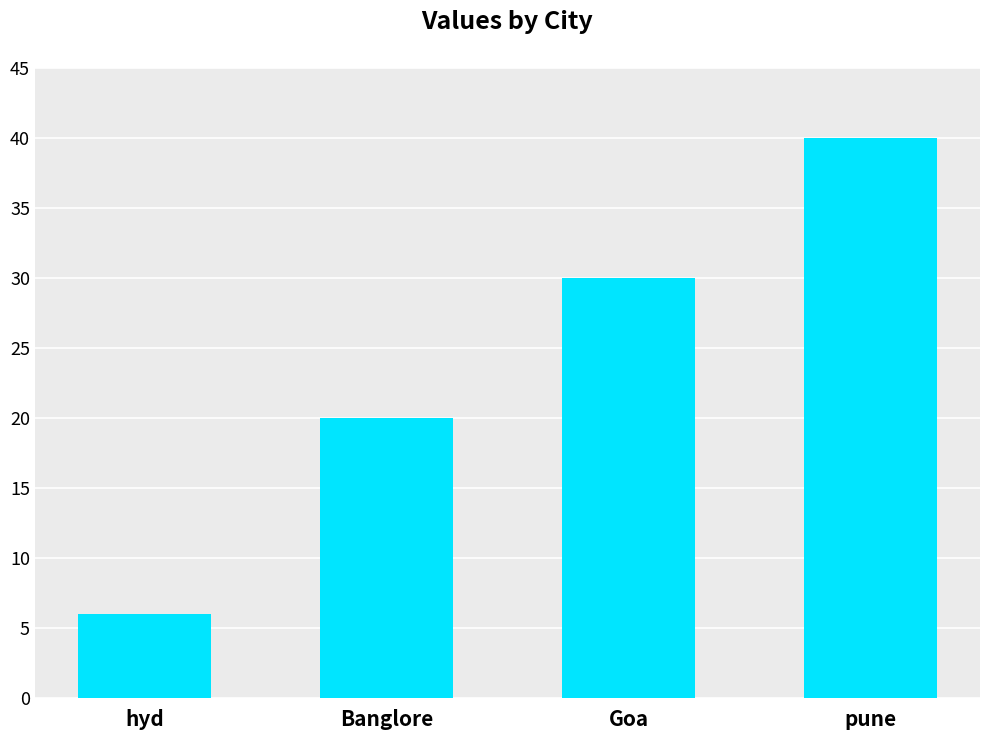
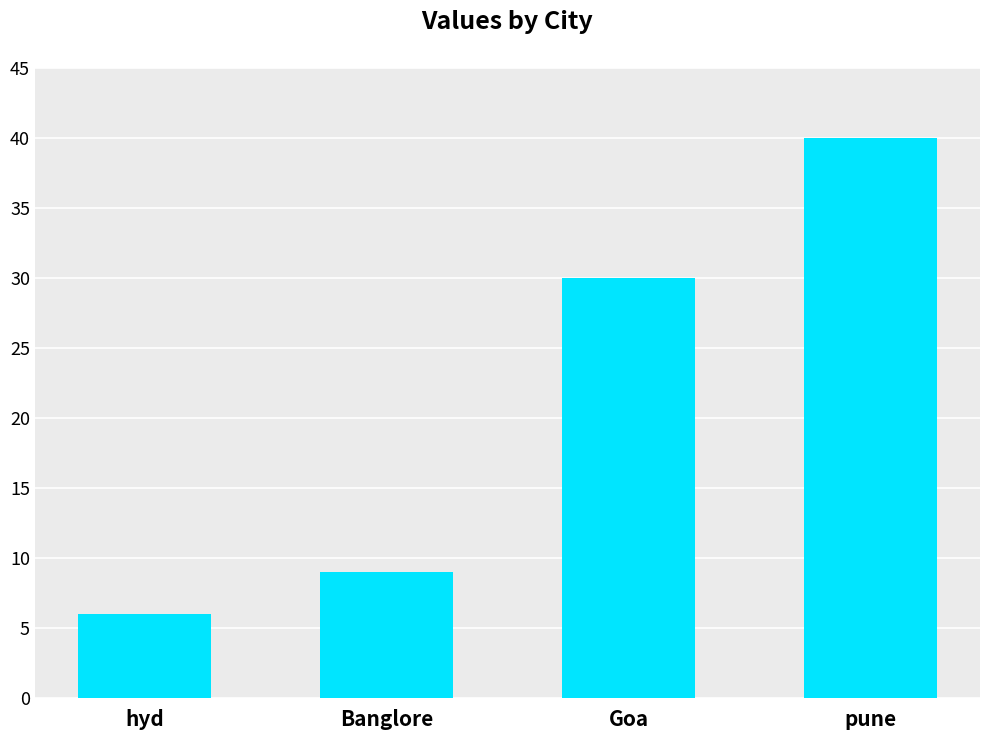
  {
    "hyd": 6,
-   "Banglore": 20,
+   "Banglore": 9,
    "Goa": 30,
    "pune": 40
  }
